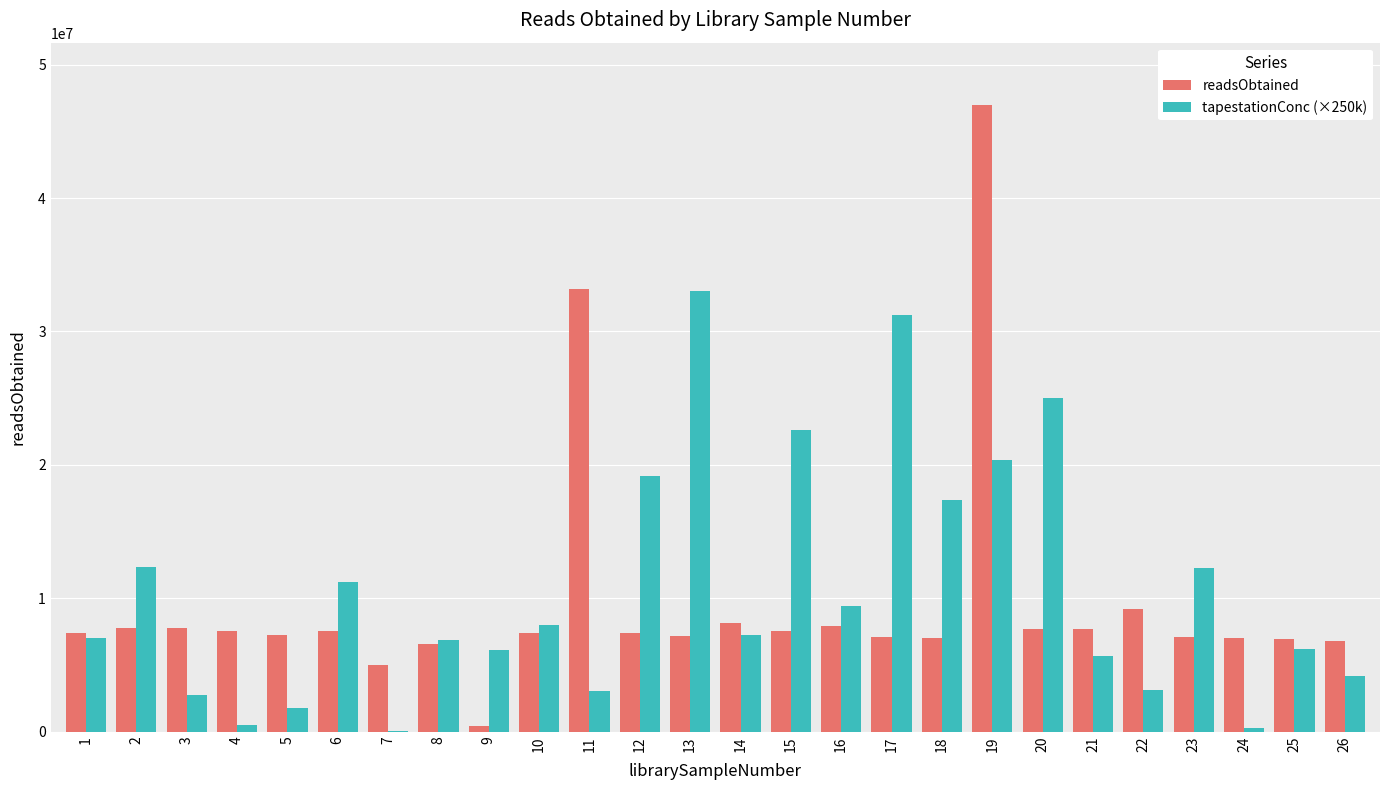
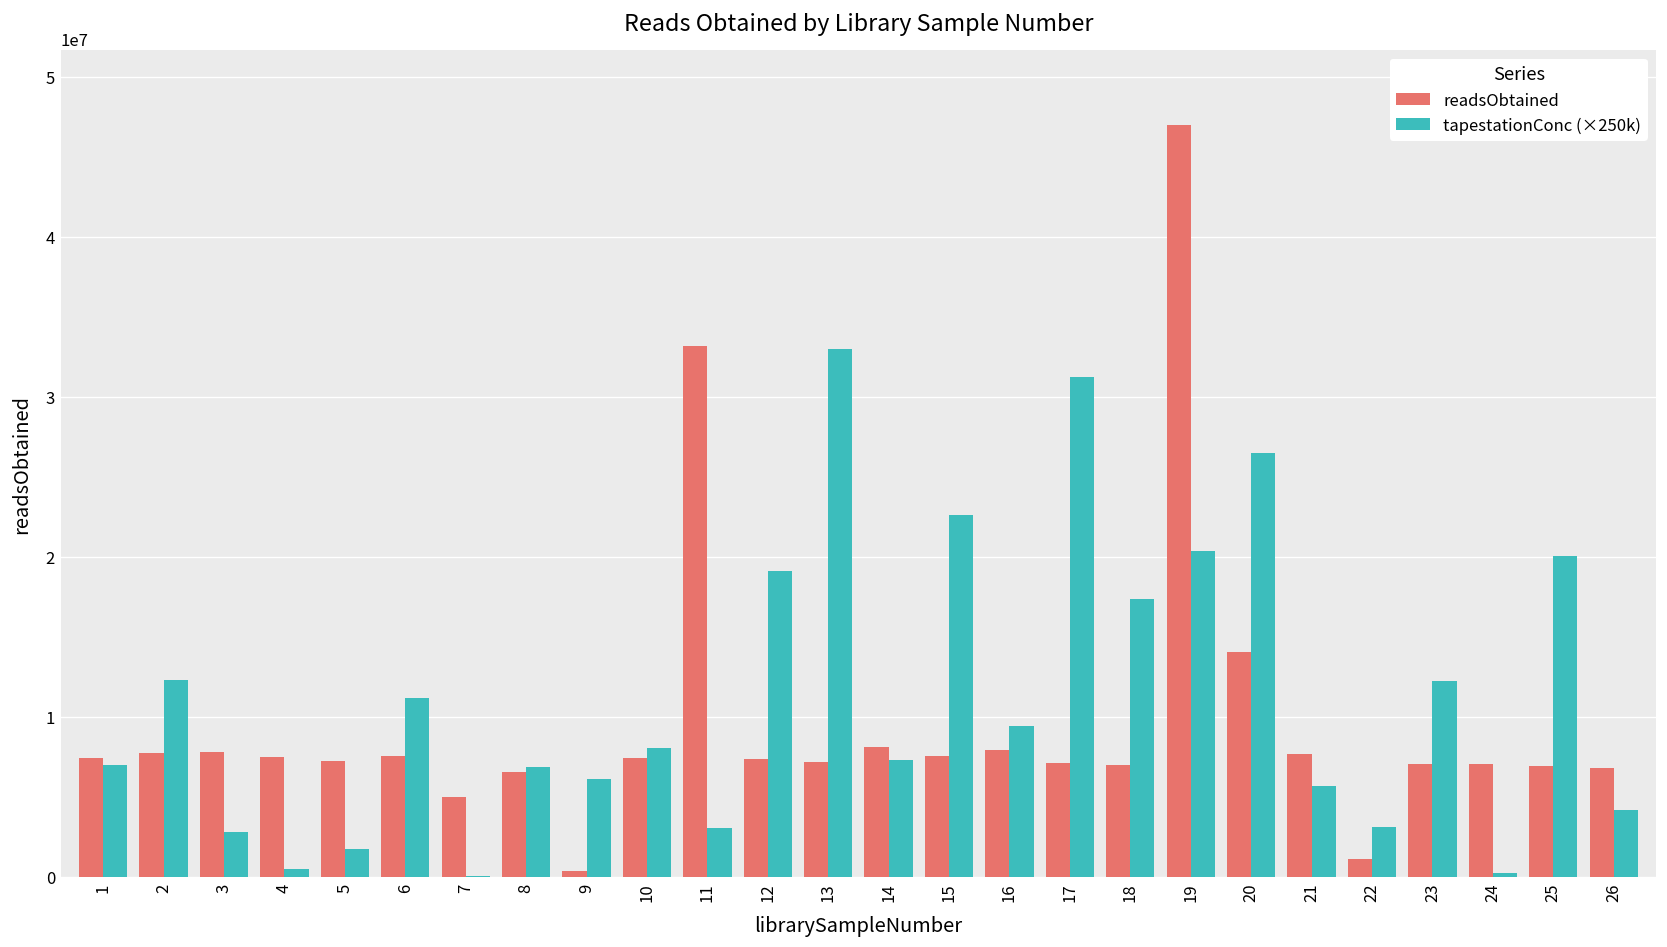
  {
    "readsObtained": {
      "1": 7400000,
      "2": 7700000,
      "3": 7800000,
      "4": 7500000,
      "5": 7200000,
      "6": 7600000,
      "7": 5000000,
      "8": 6600000,
      "9": 400000,
      "10": 7400000,
      "11": 33200000,
      "12": 7400000,
      "13": 7200000,
      "14": 8100000,
      "15": 7600000,
      "16": 7900000,
      "17": 7100000,
      "18": 7000000,
      "19": 47000000,
-     "20": 7700000,
+     "20": 14000000,
      "21": 7700000,
-     "22": 9200000,
+     "22": 1100000,
      "23": 7100000,
      "24": 7000000,
      "25": 6900000,
      "26": 6800000
    },
    "tapestationConc (×250k)": {
      "1": 7000000,
      "2": 12300000,
      "3": 2800000,
      "4": 500000,
      "5": 1700000,
      "6": 11200000,
      "8": 6900000,
      "9": 6100000,
      "10": 8000000,
      "11": 3000000,
      "12": 19100000,
      "13": 33000000,
      "14": 7300000,
      "15": 22600000,
      "16": 9400000,
      "17": 31300000,
      "18": 17400000,
      "19": 20400000,
-     "20": 25000000,
+     "20": 26500000,
      "21": 5700000,
      "22": 3100000,
      "23": 12200000,
      "24": 200000,
-     "25": 6200000,
+     "25": 20100000,
      "26": 4200000
    }
  }
